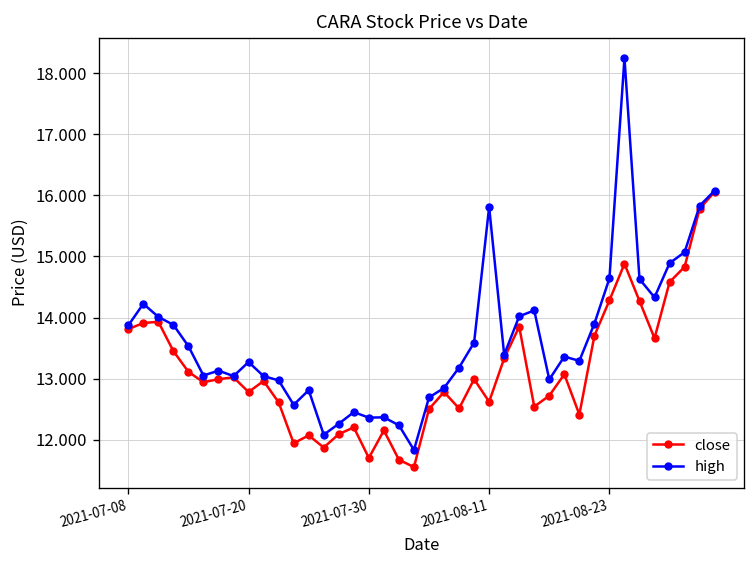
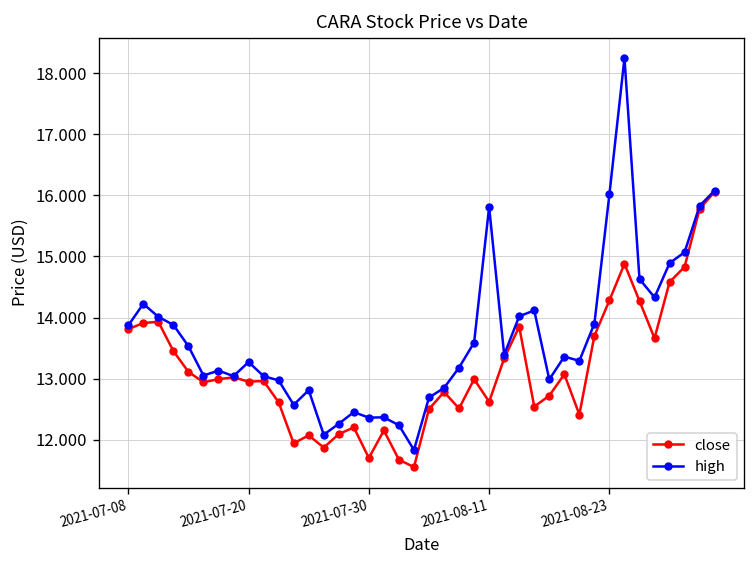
  {
    "close": {
      "2021-07-08": 13.8,
-     "2021-07-20": 12.8,
+     "2021-07-20": 13.0,
      "2021-07-30": 11.7,
      "2021-08-11": 12.6,
      "2021-08-23": 14.3
    },
    "high": {
      "2021-07-08": 13.9,
      "2021-07-20": 13.3,
      "2021-07-30": 12.4,
      "2021-08-11": 15.8,
-     "2021-08-23": 14.6
+     "2021-08-23": 16.0
    }
  }
